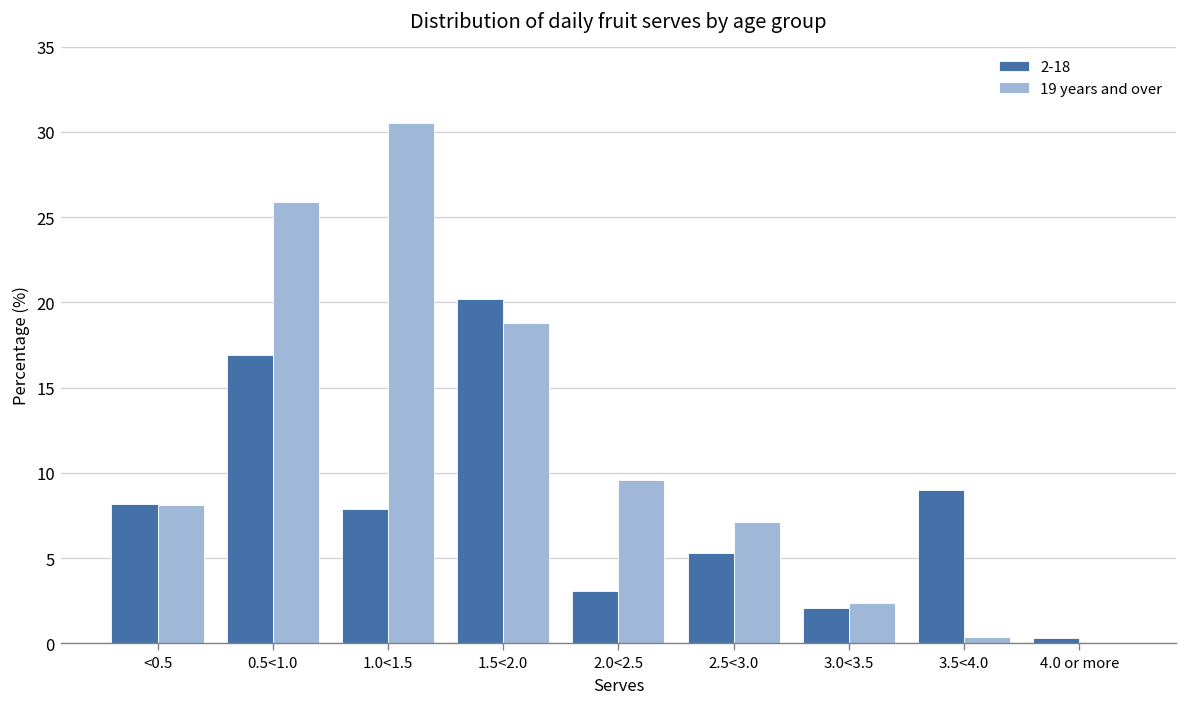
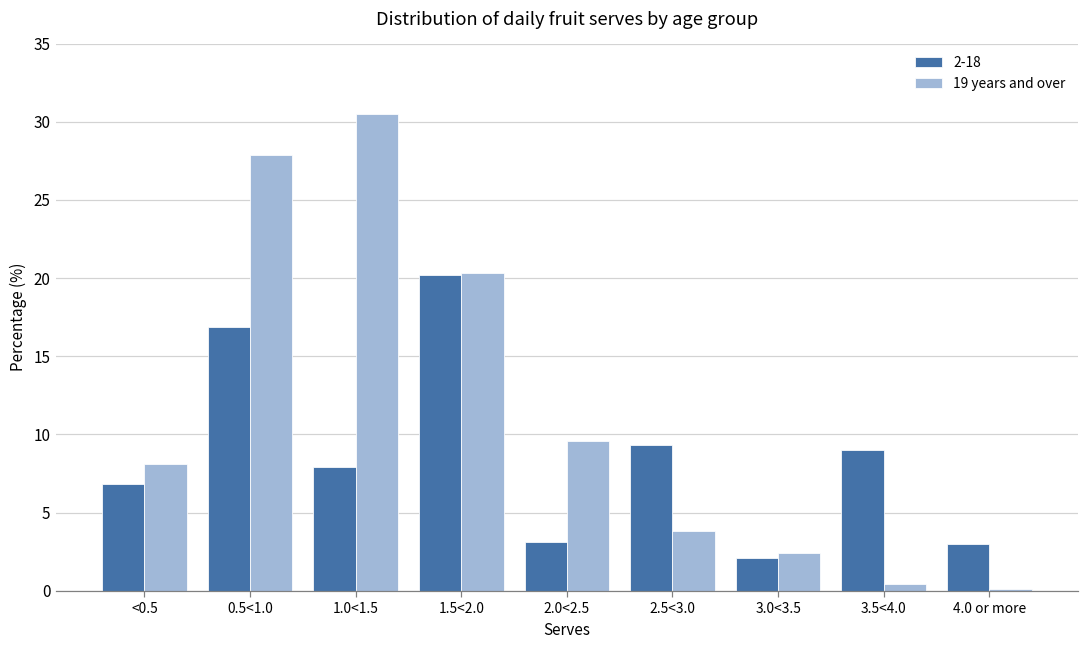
  {
    "2-18": {
-     "<0.5": 8.2,
+     "<0.5": 6.8,
      "0.5<1.0": 16.9,
      "1.0<1.5": 7.9,
      "1.5<2.0": 20.2,
      "2.0<2.5": 3.1,
-     "2.5<3.0": 5.3,
+     "2.5<3.0": 9.3,
      "3.0<3.5": 2.1,
      "3.5<4.0": 9.0,
-     "4.0 or more": 0.3
+     "4.0 or more": 3.0
    },
    "19 years and over": {
      "<0.5": 8.1,
-     "0.5<1.0": 25.9,
+     "0.5<1.0": 27.9,
      "1.0<1.5": 30.5,
-     "1.5<2.0": 18.8,
+     "1.5<2.0": 20.3,
      "2.0<2.5": 9.6,
-     "2.5<3.0": 7.1,
+     "2.5<3.0": 3.8,
      "3.0<3.5": 2.4,
      "3.5<4.0": 0.4
    }
  }
